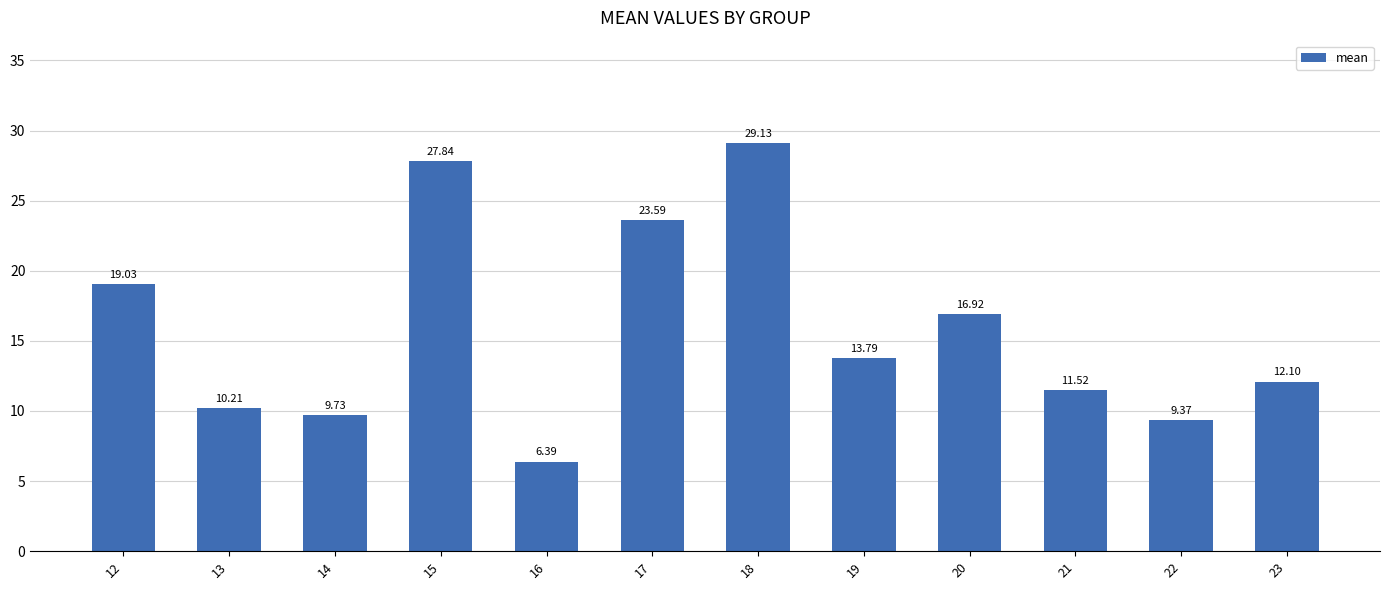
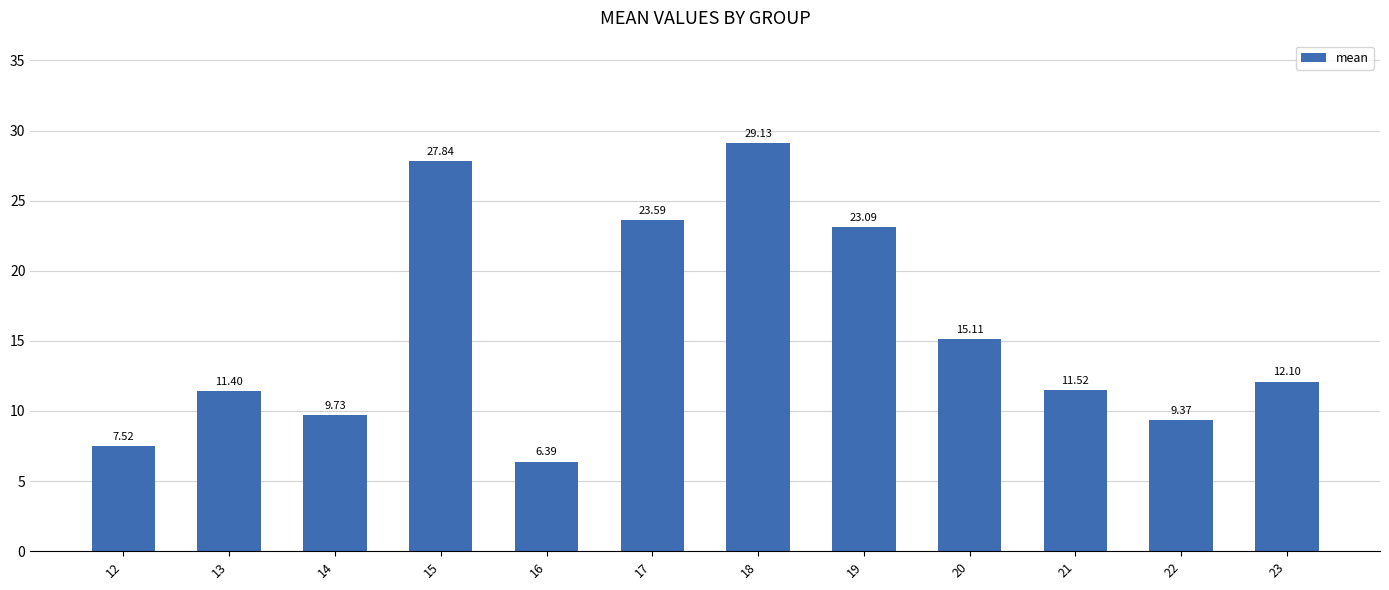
  {
-   "12": 19.03,
-   "13": 10.21,
+   "12": 7.52,
+   "13": 11.40,
    "14": 9.73,
    "15": 27.84,
    "16": 6.39,
    "17": 23.59,
    "18": 29.13,
-   "19": 13.79,
-   "20": 16.92,
+   "19": 23.09,
+   "20": 15.11,
    "21": 11.52,
    "22": 9.37,
    "23": 12.10
  }
